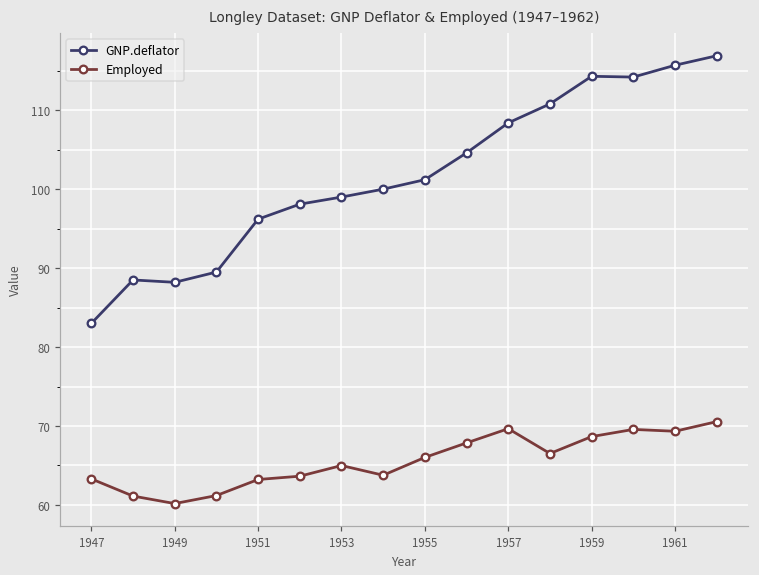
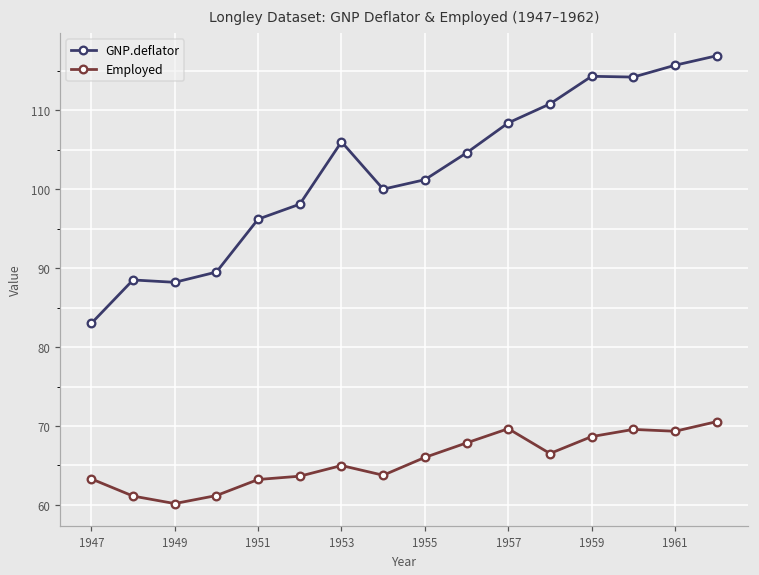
  {
    "GNP.deflator": {
      "1947": 83,
      "1949": 88,
      "1951": 96,
-     "1953": 99,
+     "1953": 106,
      "1955": 101,
      "1957": 108,
      "1959": 114,
      "1961": 116
    },
    "Employed": {
      "1947": 63,
      "1949": 60,
      "1951": 63,
      "1953": 65,
      "1955": 66,
      "1957": 70,
      "1959": 69,
      "1961": 69
    }
  }
